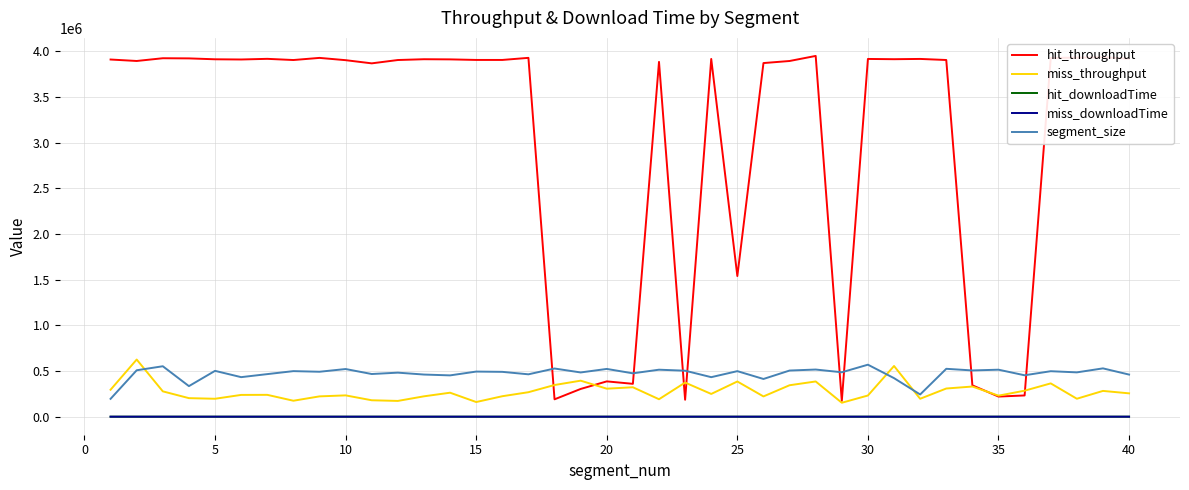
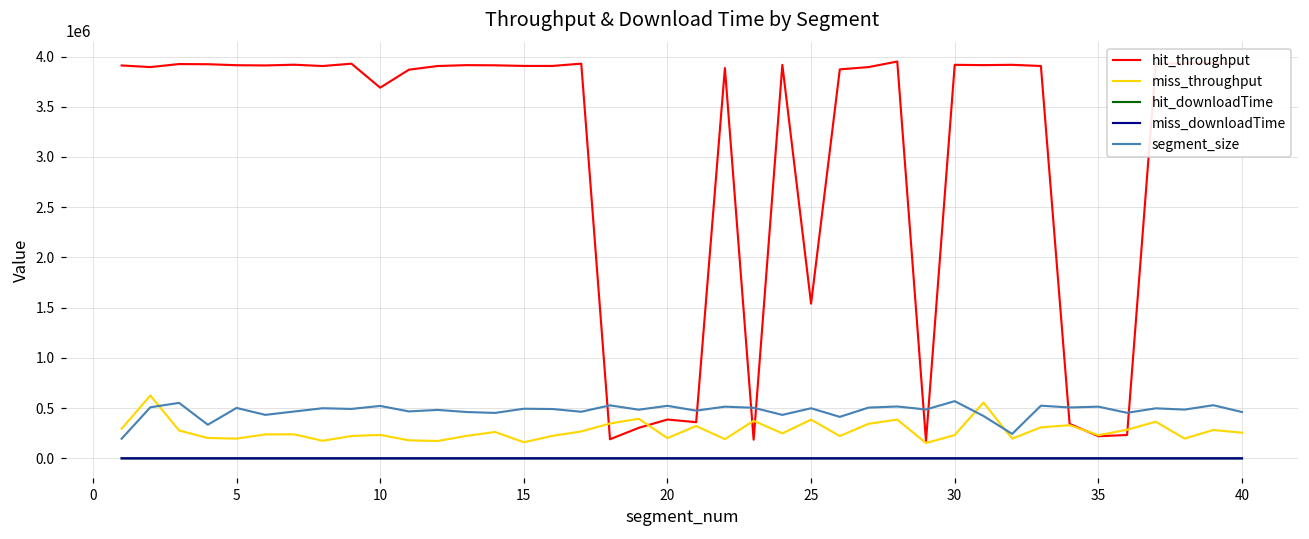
  {
    "hit_throughput": {
      "5": 3900000,
-     "10": 3900000,
+     "10": 3700000,
      "15": 3900000,
      "20": 400000,
      "25": 1500000,
      "30": 3900000
    },
    "miss_throughput": {
      "5": 200000,
      "10": 200000,
      "15": 200000,
-     "20": 300000,
+     "20": 200000,
      "25": 400000,
      "30": 200000,
      "40": 300000
    },
    "miss_downloadTime": {
      "5": 0,
      "10": 0,
      "15": 0,
      "20": 0,
      "25": 0,
      "30": 0,
      "35": 0,
      "40": 0
    },
    "segment_size": {
      "5": 500000,
      "10": 500000,
      "15": 500000,
      "20": 500000,
      "25": 500000,
      "30": 600000,
      "35": 500000,
      "40": 500000
    }
  }
